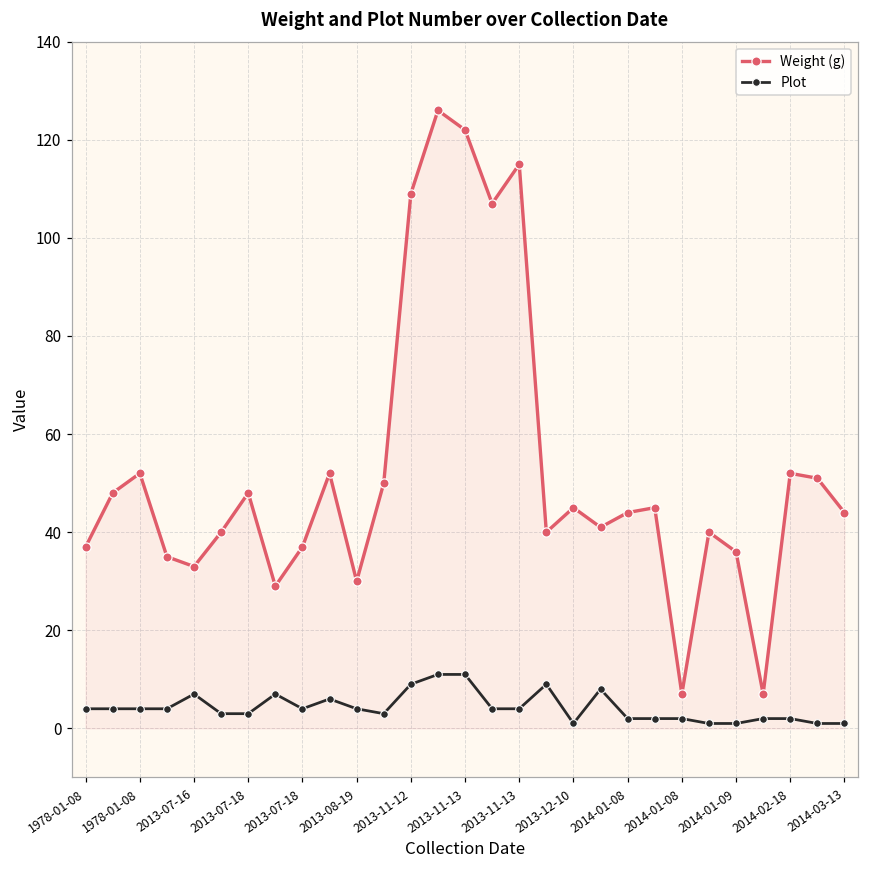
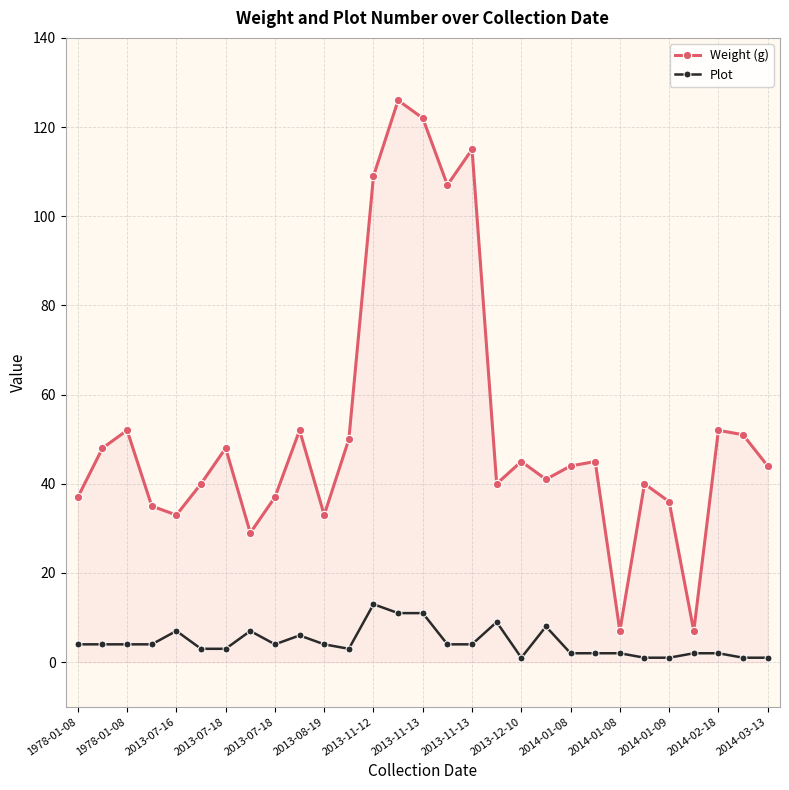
  {
    "Weight (g)": {
      "2013-07-16": 33,
-     "2013-08-19": 30,
+     "2013-08-19": 33,
      "2013-11-12": 109
    },
    "Plot": {
      "2013-07-16": 7,
      "2013-08-19": 4,
-     "2013-11-12": 9
+     "2013-11-12": 13
    }
  }
